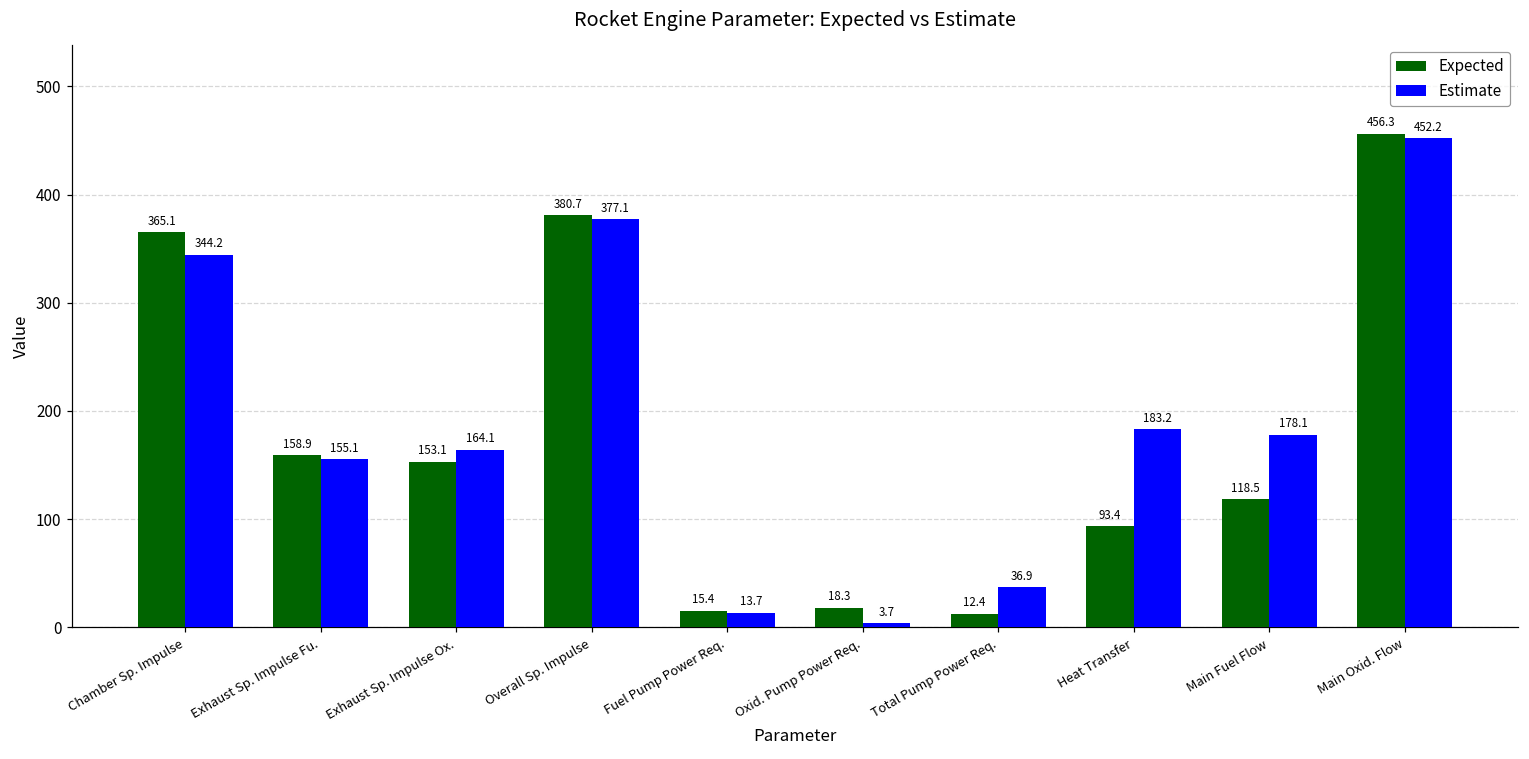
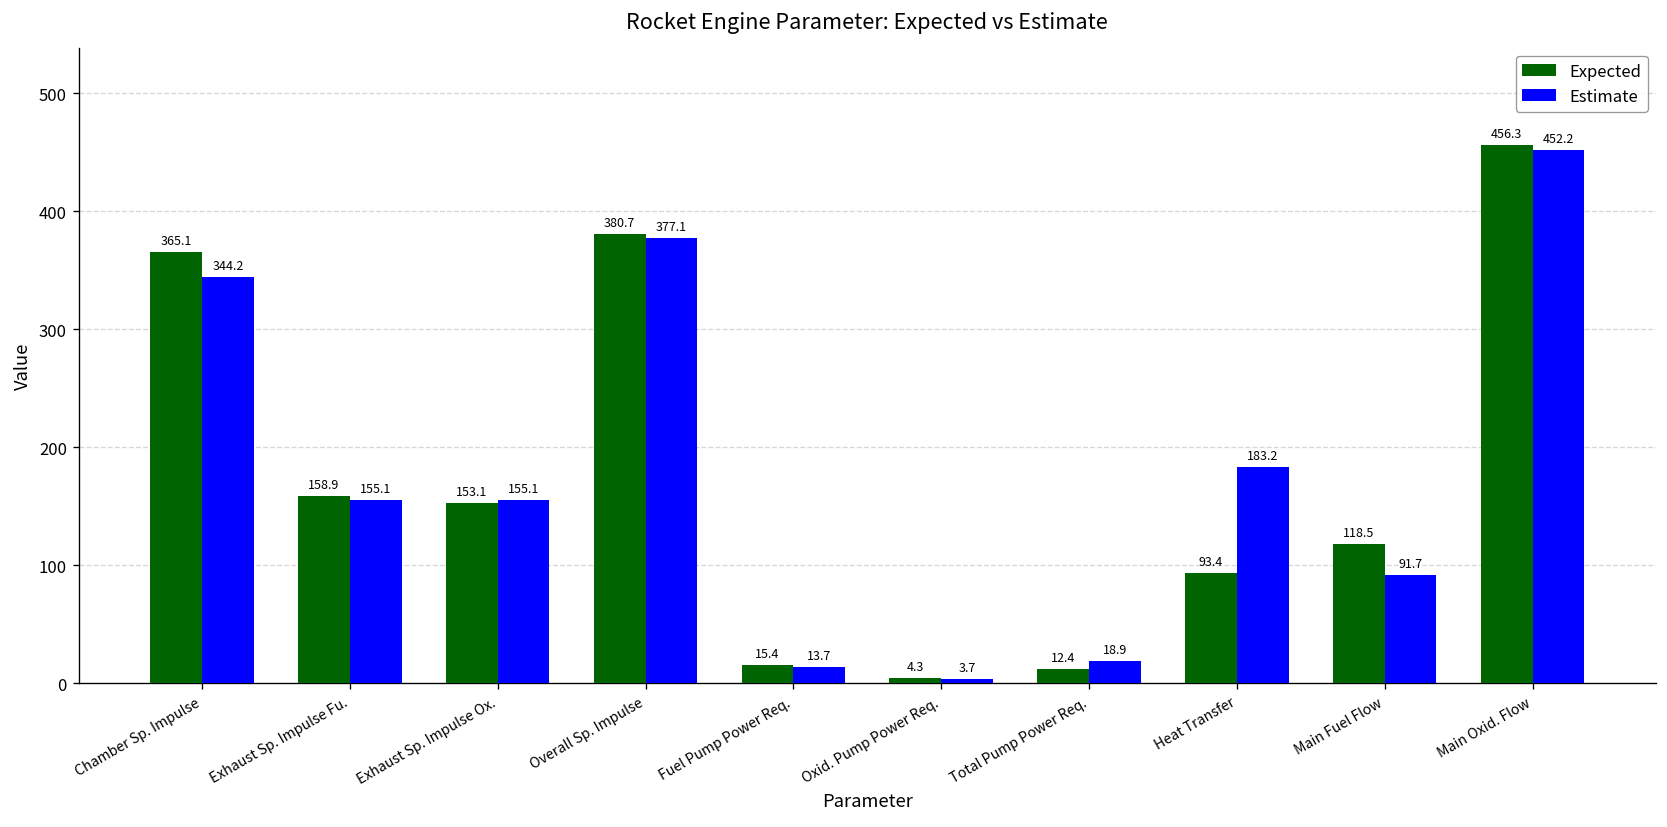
  {
    "Expected": {
      "Chamber Sp. Impulse": 365.1,
      "Exhaust Sp. Impulse Fu.": 158.9,
      "Exhaust Sp. Impulse Ox.": 153.1,
      "Overall Sp. Impulse": 380.7,
      "Fuel Pump Power Req.": 15.4,
-     "Oxid. Pump Power Req.": 18.3,
+     "Oxid. Pump Power Req.": 4.3,
      "Total Pump Power Req.": 12.4,
      "Heat Transfer": 93.4,
      "Main Fuel Flow": 118.5,
      "Main Oxid. Flow": 456.3
    },
    "Estimate": {
      "Chamber Sp. Impulse": 344.2,
      "Exhaust Sp. Impulse Fu.": 155.1,
-     "Exhaust Sp. Impulse Ox.": 164.1,
+     "Exhaust Sp. Impulse Ox.": 155.1,
      "Overall Sp. Impulse": 377.1,
      "Fuel Pump Power Req.": 13.7,
      "Oxid. Pump Power Req.": 3.7,
-     "Total Pump Power Req.": 36.9,
+     "Total Pump Power Req.": 18.9,
      "Heat Transfer": 183.2,
-     "Main Fuel Flow": 178.1,
+     "Main Fuel Flow": 91.7,
      "Main Oxid. Flow": 452.2
    }
  }
